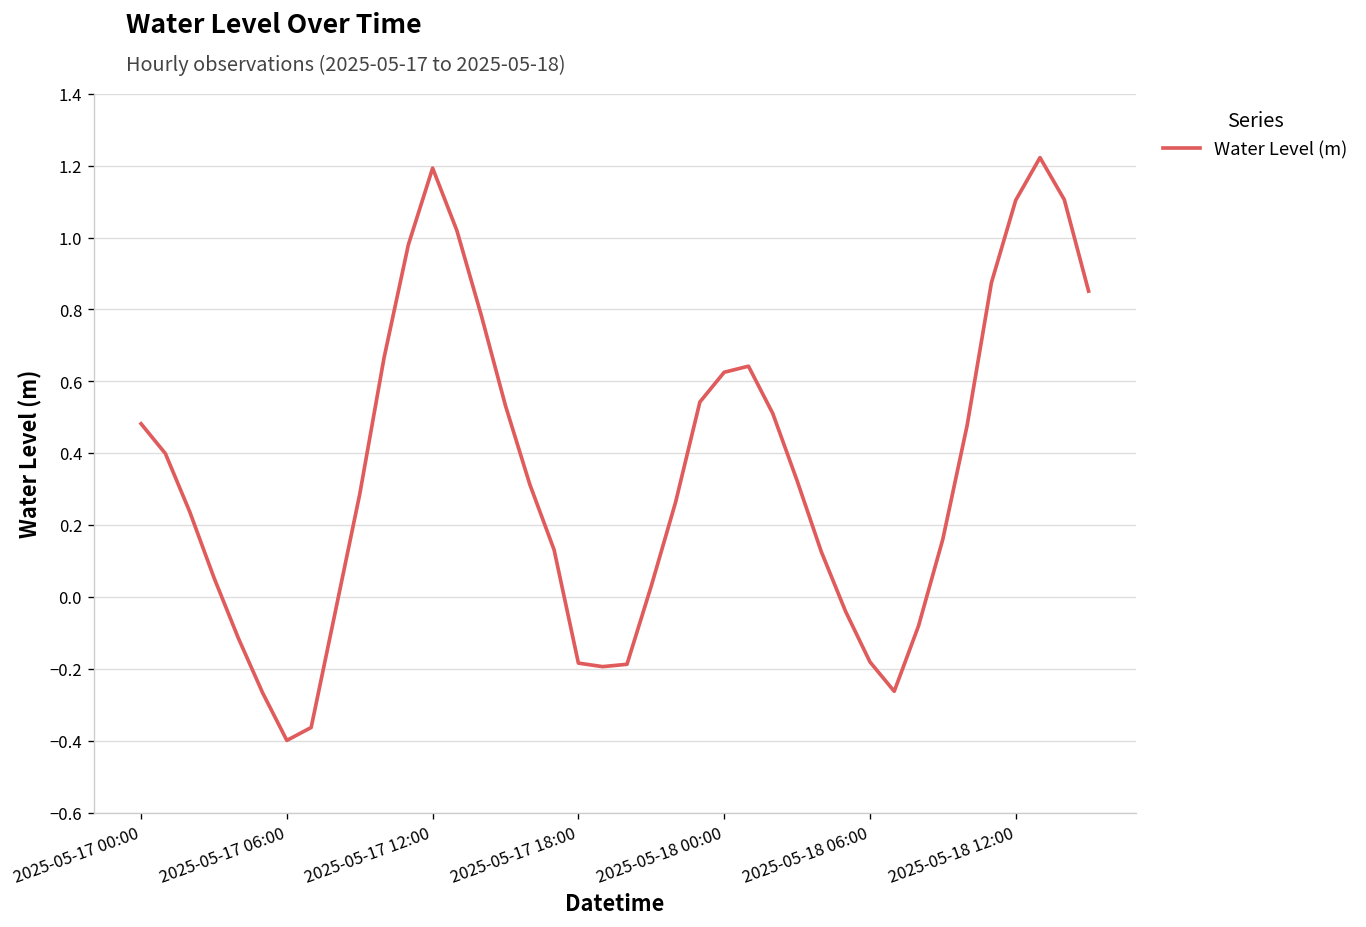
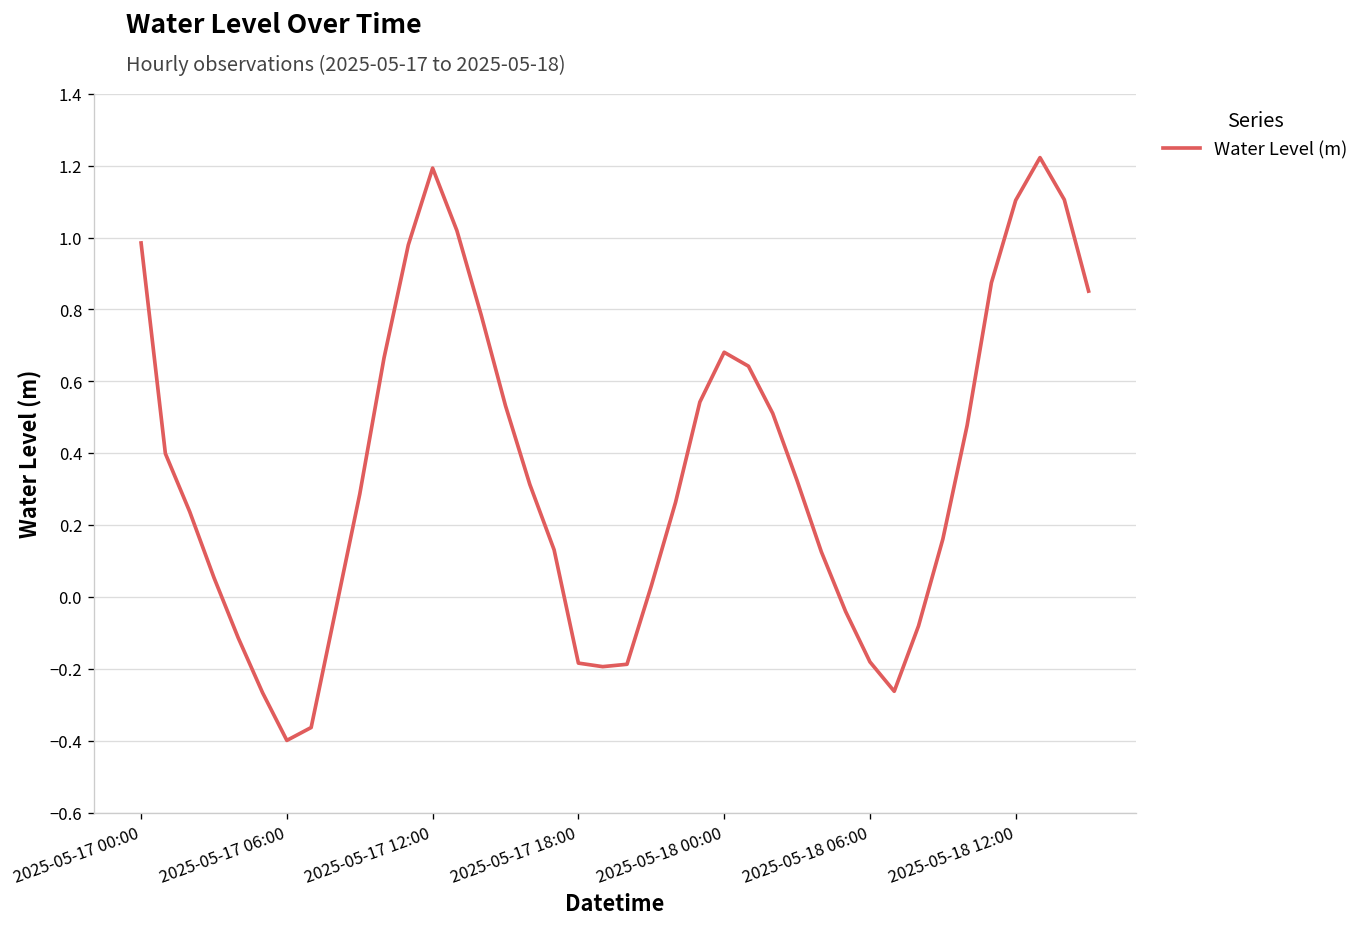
  {
-   "2025-05-17 00:00": 0.48,
+   "2025-05-17 00:00": 0.98,
    "2025-05-17 06:00": -0.40,
    "2025-05-17 12:00": 1.19,
    "2025-05-17 18:00": -0.18,
-   "2025-05-18 00:00": 0.63,
+   "2025-05-18 00:00": 0.68,
    "2025-05-18 06:00": -0.18,
    "2025-05-18 12:00": 1.10
  }
